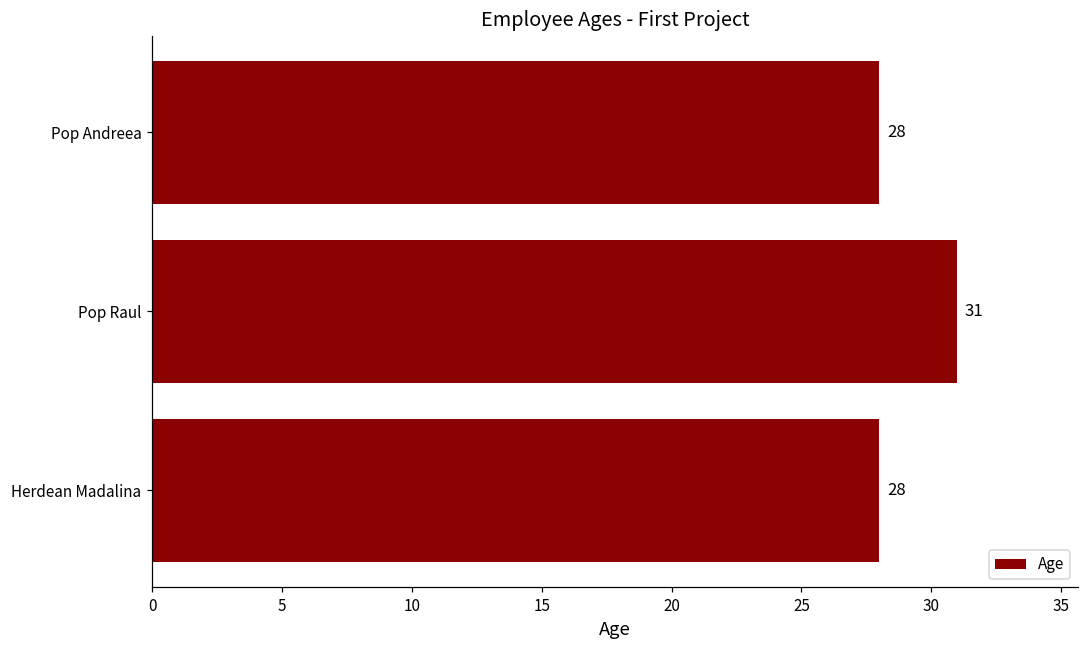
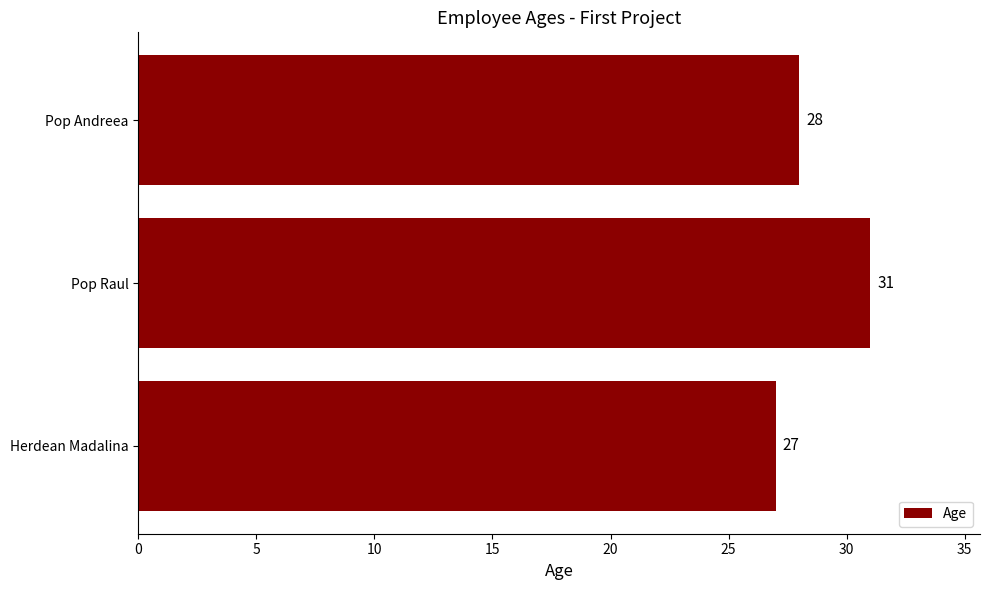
  {
    "Pop Andreea": 28,
    "Pop Raul": 31,
-   "Herdean Madalina": 28
+   "Herdean Madalina": 27
  }
